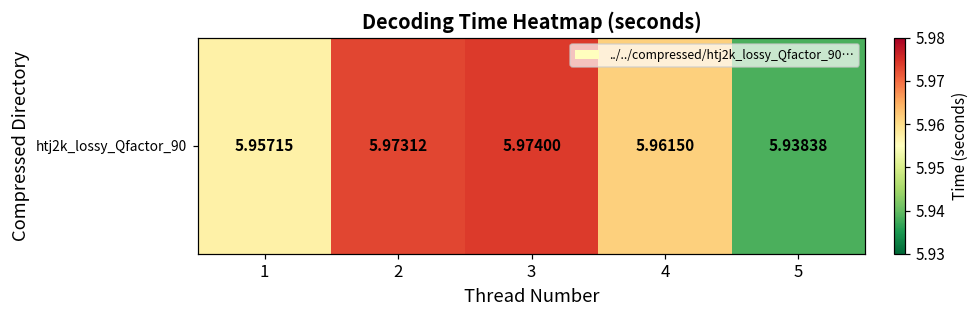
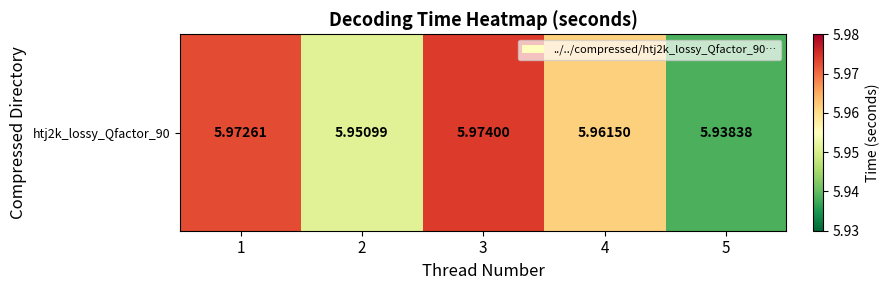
  {
    "htj2k_lossy_Qfactor_90": {
-     "1": 5.95715,
-     "2": 5.97312,
+     "1": 5.97261,
+     "2": 5.95099,
      "3": 5.97400,
      "4": 5.96150,
      "5": 5.93838
    }
  }
